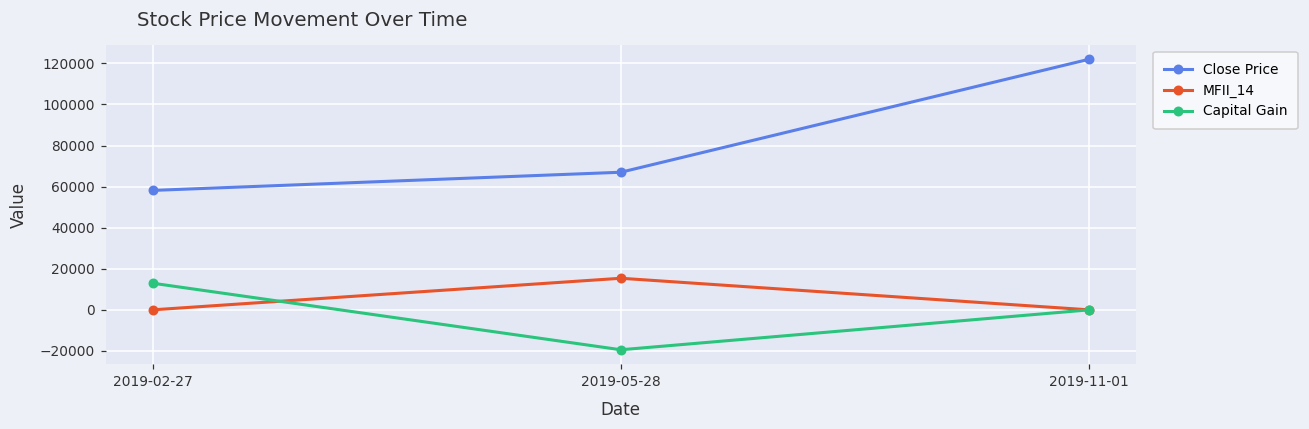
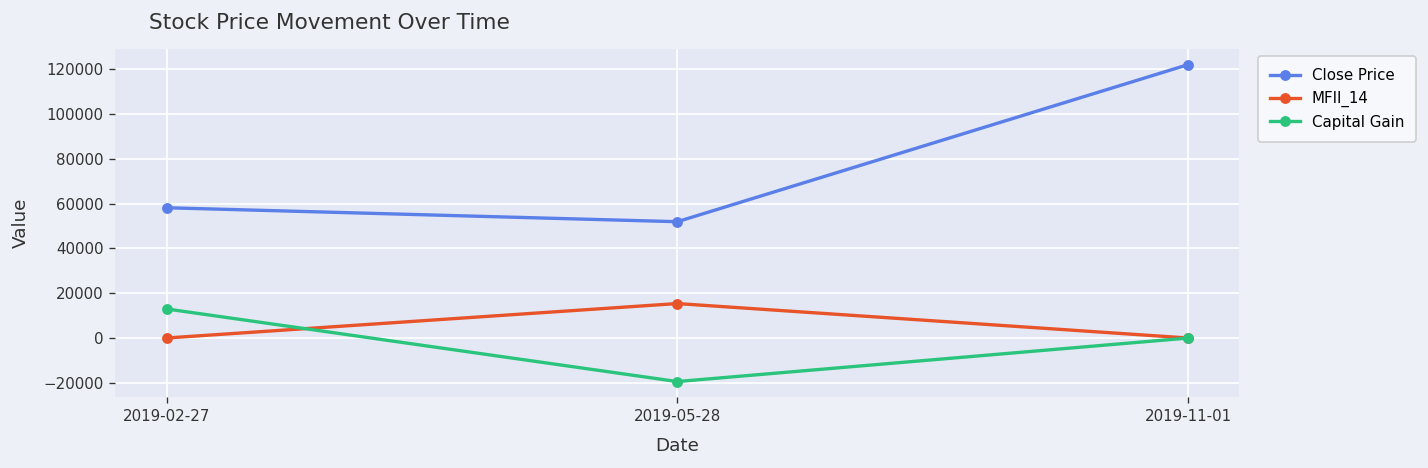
  {
    "Close Price": {
      "2019-02-27": 58000,
-     "2019-05-28": 67000,
+     "2019-05-28": 52000,
      "2019-11-01": 122000
    },
    "MFII_14": {
      "2019-02-27": 0,
      "2019-05-28": 15000
    },
    "Capital Gain": {
      "2019-02-27": 13000,
      "2019-05-28": -19000
    }
  }
